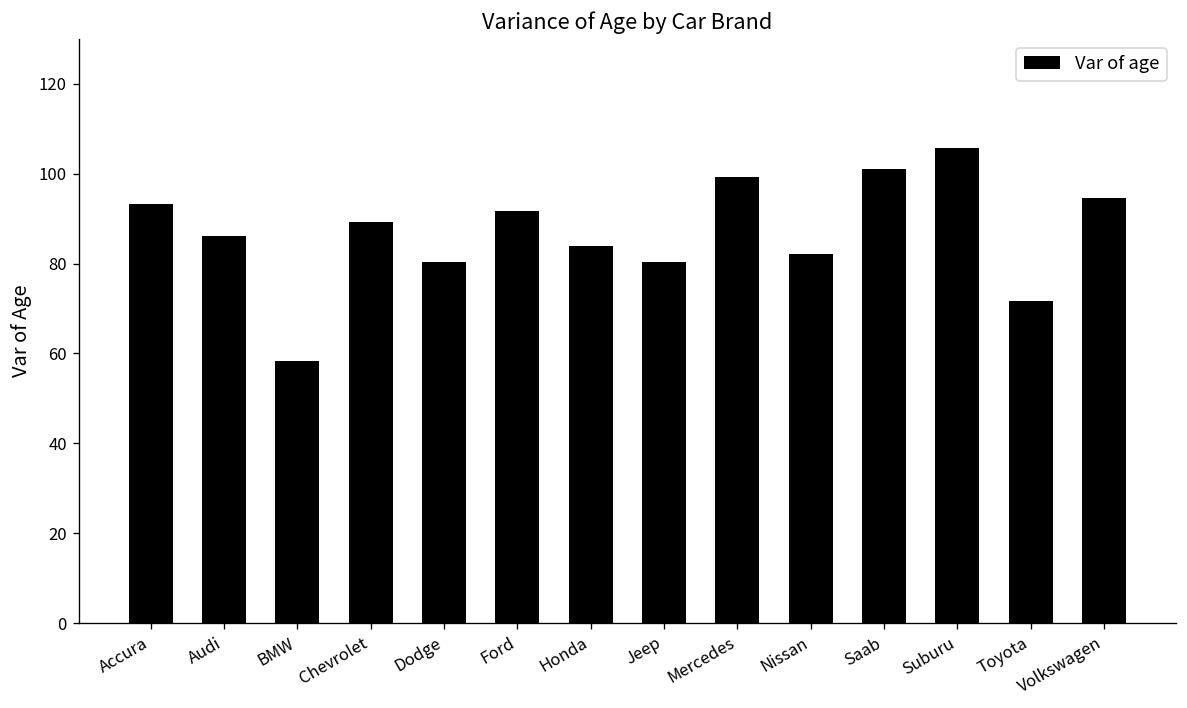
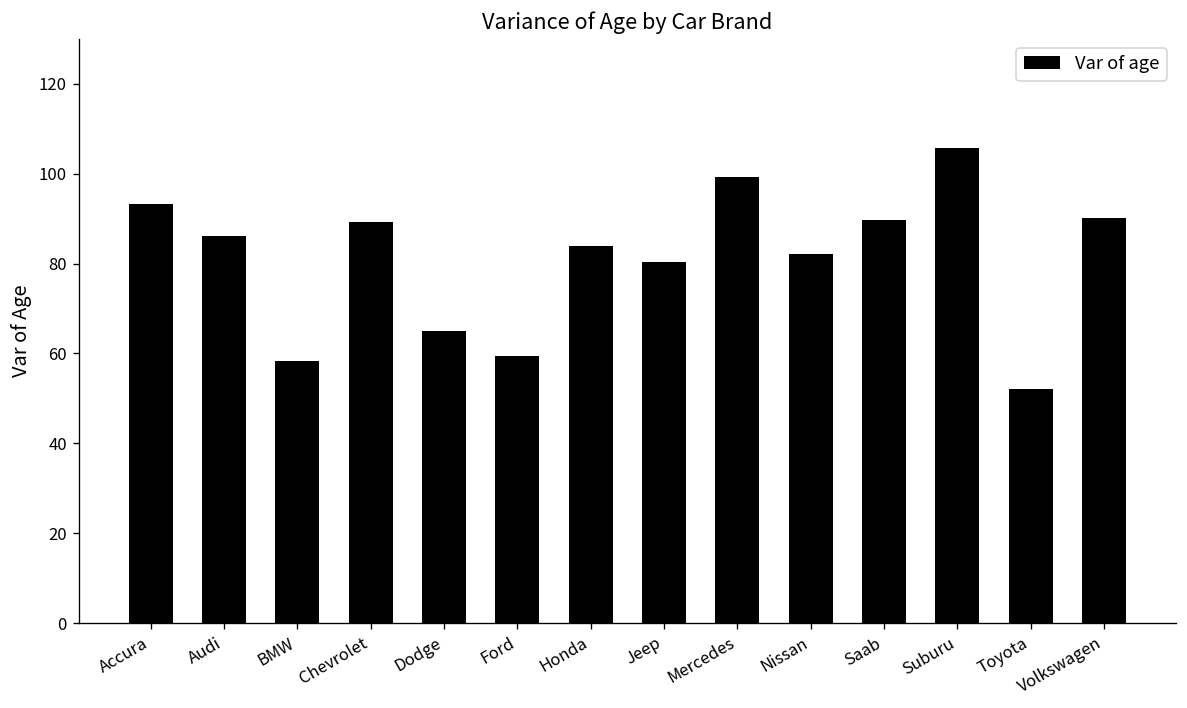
  {
    "Accura": 93,
    "Audi": 86,
    "BMW": 58,
    "Chevrolet": 89,
-   "Dodge": 80,
-   "Ford": 92,
+   "Dodge": 65,
+   "Ford": 59,
    "Honda": 84,
    "Jeep": 80,
    "Mercedes": 99,
    "Nissan": 82,
-   "Saab": 101,
+   "Saab": 90,
    "Suburu": 106,
-   "Toyota": 72,
-   "Volkswagen": 95
+   "Toyota": 52,
+   "Volkswagen": 90
  }
